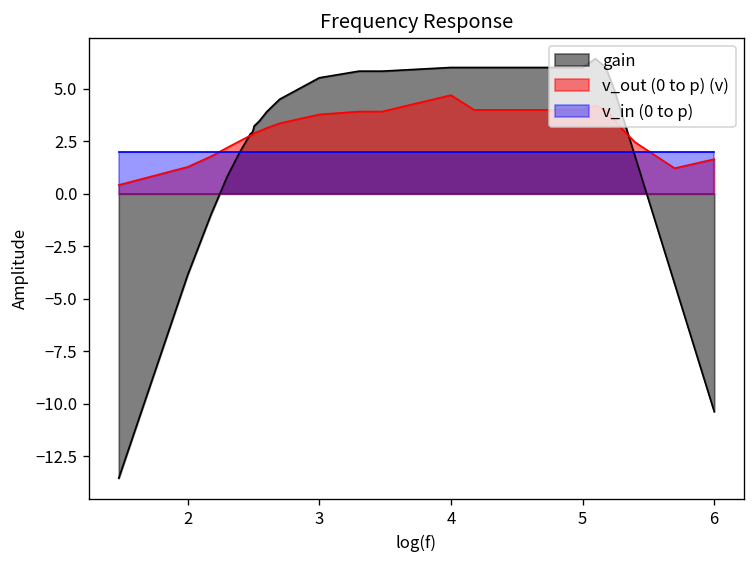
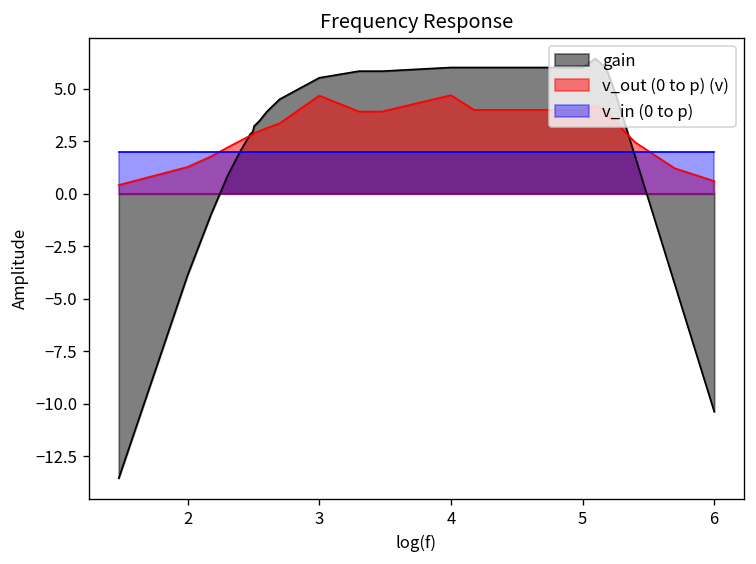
  {
    "v_out (0 to p) (v)": {
      "2": 1.3,
-     "3": 3.8,
+     "3": 4.7,
      "4": 4.7,
-     "6": 1.7
+     "6": 0.6
    },
    "v_in (0 to p)": {
      "2": 2.0,
      "3": 2.0,
      "4": 2.0,
      "5": 2.0,
      "6": 2.0
    }
  }
